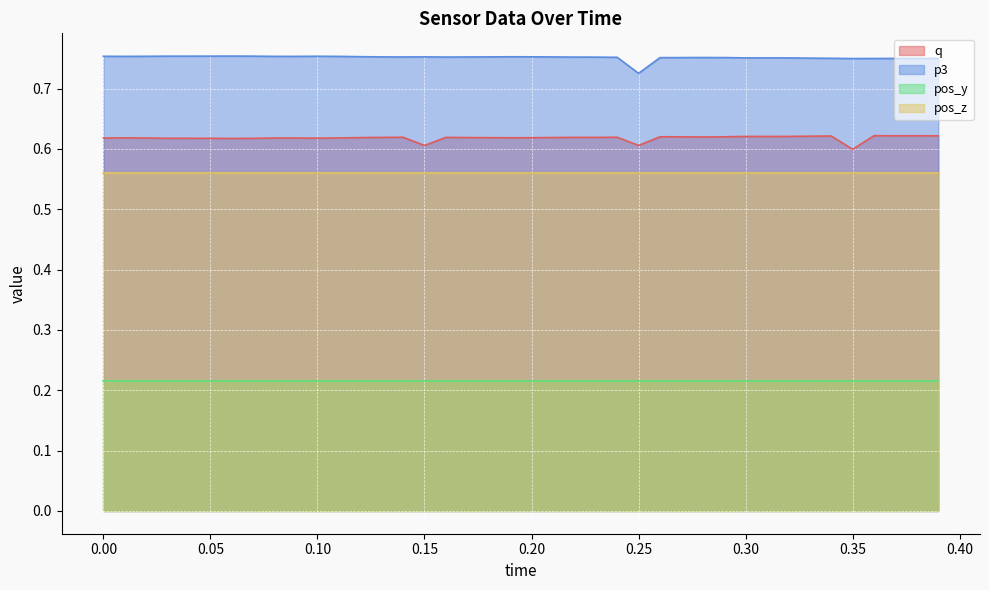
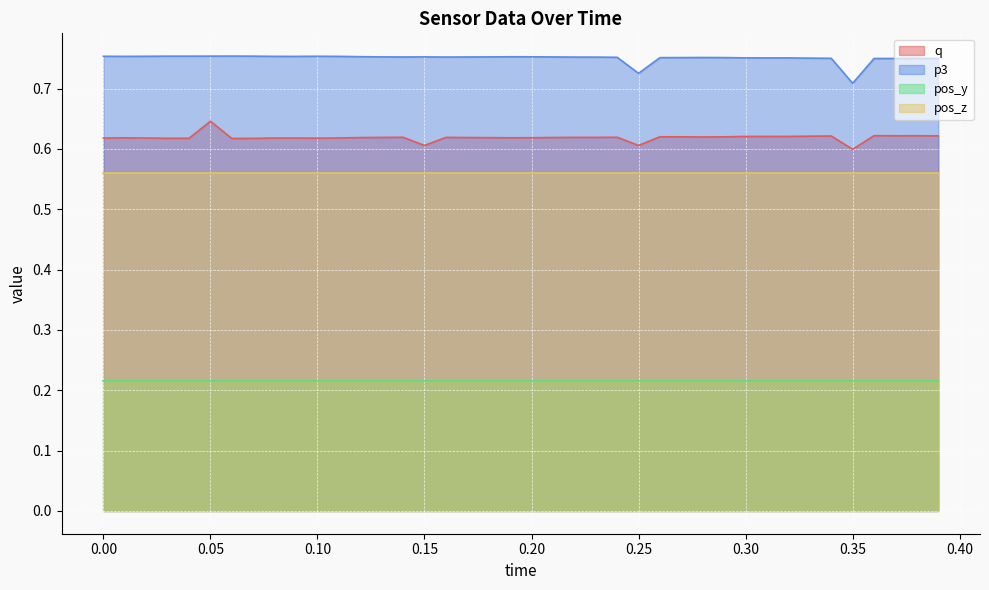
  {
    "q": {
      "0.00": 0.62,
-     "0.05": 0.62,
+     "0.05": 0.65,
      "0.10": 0.62,
      "0.15": 0.61,
      "0.20": 0.62,
      "0.25": 0.61,
      "0.30": 0.62,
      "0.35": 0.60
    },
    "p3": {
      "0.00": 0.75,
      "0.05": 0.75,
      "0.10": 0.75,
      "0.15": 0.75,
      "0.20": 0.75,
      "0.25": 0.73,
      "0.30": 0.75,
-     "0.35": 0.75
+     "0.35": 0.71
    },
    "pos_y": {
      "0.00": 0.21,
      "0.05": 0.21,
      "0.10": 0.21,
      "0.15": 0.21,
      "0.20": 0.21,
      "0.25": 0.21,
      "0.30": 0.21,
      "0.35": 0.21
    },
    "pos_z": {
      "0.00": 0.56,
      "0.05": 0.56,
      "0.10": 0.56,
      "0.15": 0.56,
      "0.20": 0.56,
      "0.25": 0.56,
      "0.30": 0.56,
      "0.35": 0.56
    }
  }
